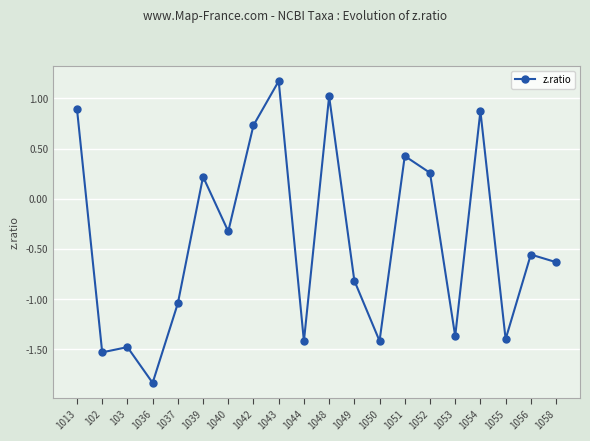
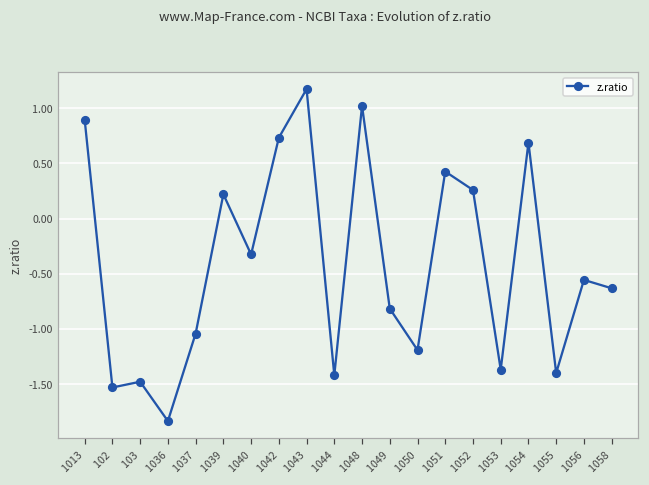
  {
    "1013": 0.89,
    "102": -1.53,
    "103": -1.48,
    "1036": -1.84,
    "1037": -1.04,
    "1039": 0.22,
    "1040": -0.33,
    "1042": 0.73,
    "1043": 1.17,
    "1044": -1.42,
    "1048": 1.02,
    "1049": -0.82,
-   "1050": -1.42,
+   "1050": -1.19,
    "1051": 0.43,
    "1052": 0.26,
    "1053": -1.37,
-   "1054": 0.87,
+   "1054": 0.69,
    "1055": -1.40,
    "1056": -0.56,
    "1058": -0.63
  }
